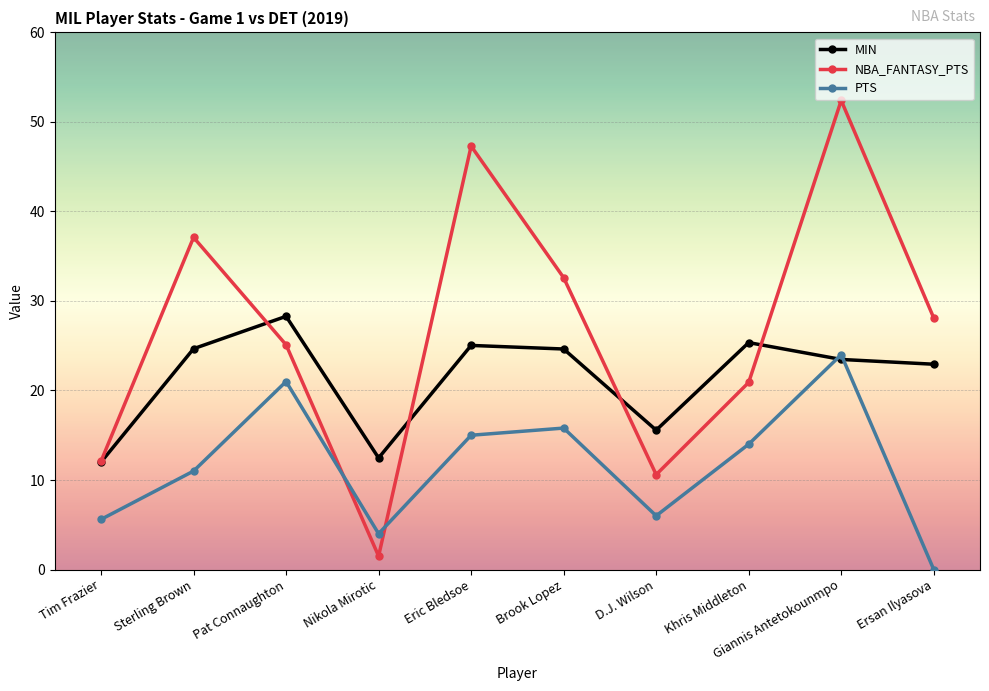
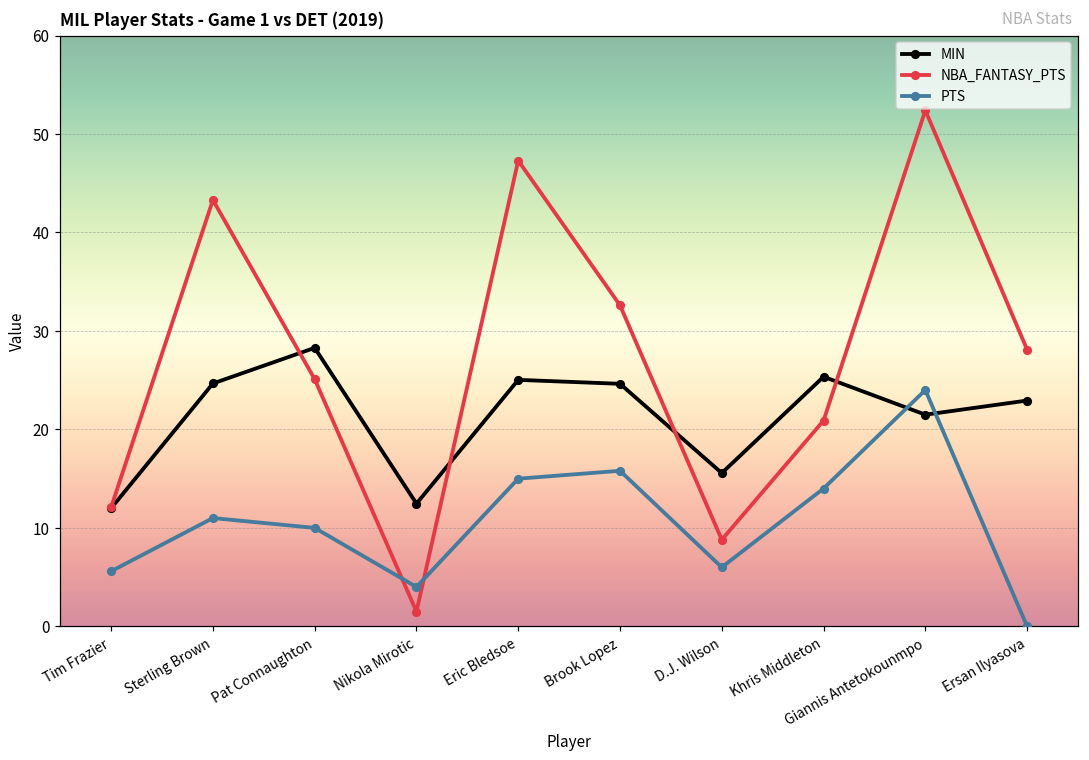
  {
    "MIN": {
      "Sterling Brown": 25,
      "Pat Connaughton": 28,
      "Nikola Mirotic": 12,
      "Eric Bledsoe": 25,
      "Brook Lopez": 25,
      "D.J. Wilson": 16,
      "Khris Middleton": 25,
-     "Giannis Antetokounmpo": 23,
+     "Giannis Antetokounmpo": 21,
      "Ersan Ilyasova": 23
    },
    "NBA_FANTASY_PTS": {
-     "Sterling Brown": 37,
+     "Sterling Brown": 43,
      "Pat Connaughton": 25,
      "Nikola Mirotic": 2,
      "Eric Bledsoe": 47,
      "Brook Lopez": 33,
-     "D.J. Wilson": 11,
+     "D.J. Wilson": 9,
      "Khris Middleton": 21,
      "Giannis Antetokounmpo": 52,
      "Ersan Ilyasova": 28
    },
    "PTS": {
      "Tim Frazier": 6,
      "Sterling Brown": 11,
-     "Pat Connaughton": 21,
+     "Pat Connaughton": 10,
      "Nikola Mirotic": 4,
      "Eric Bledsoe": 15,
      "Brook Lopez": 16,
      "D.J. Wilson": 6,
      "Khris Middleton": 14,
      "Giannis Antetokounmpo": 24,
      "Ersan Ilyasova": 0
    }
  }
